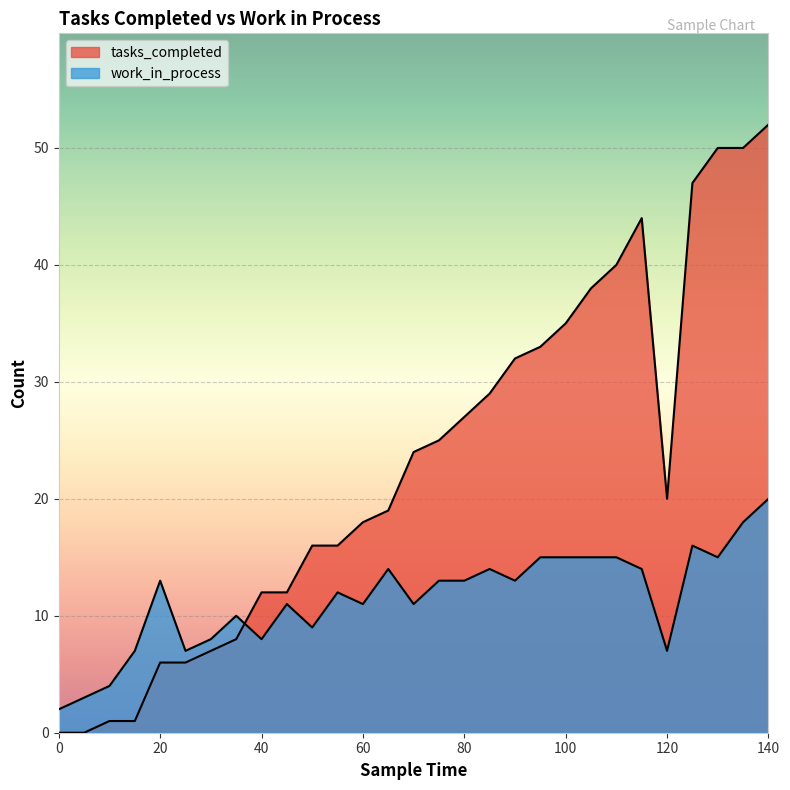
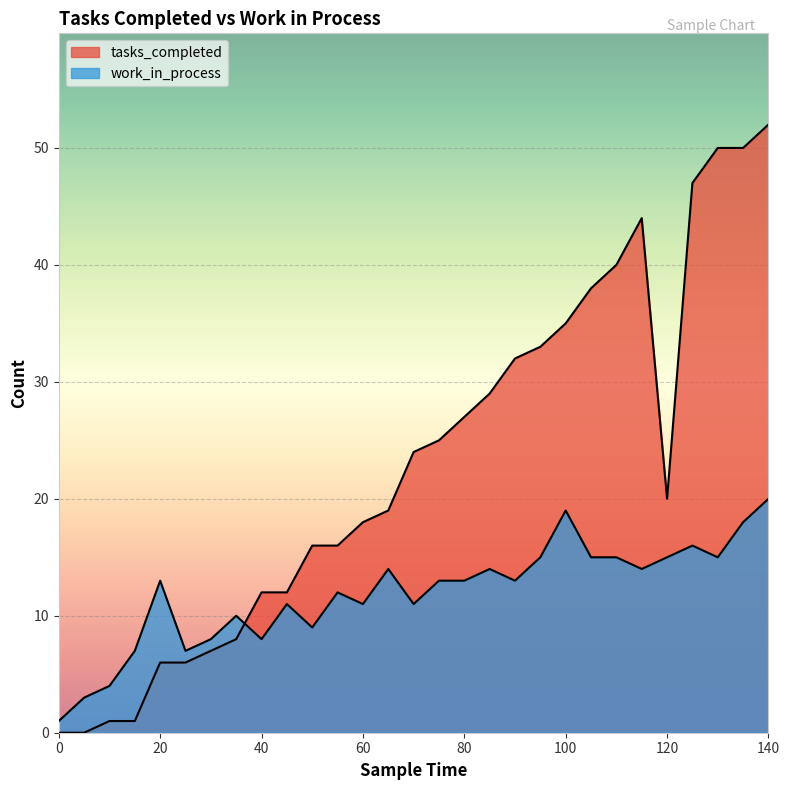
  {
    "tasks_completed": {
      "0": 0,
      "20": 6,
      "40": 12,
      "60": 18,
      "80": 27,
      "100": 35,
      "120": 20,
      "140": 52
    },
    "work_in_process": {
-     "0": 2,
+     "0": 1,
      "20": 13,
      "40": 8,
      "60": 11,
      "80": 13,
-     "100": 15,
-     "120": 7,
+     "100": 19,
+     "120": 15,
      "140": 20
    }
  }
